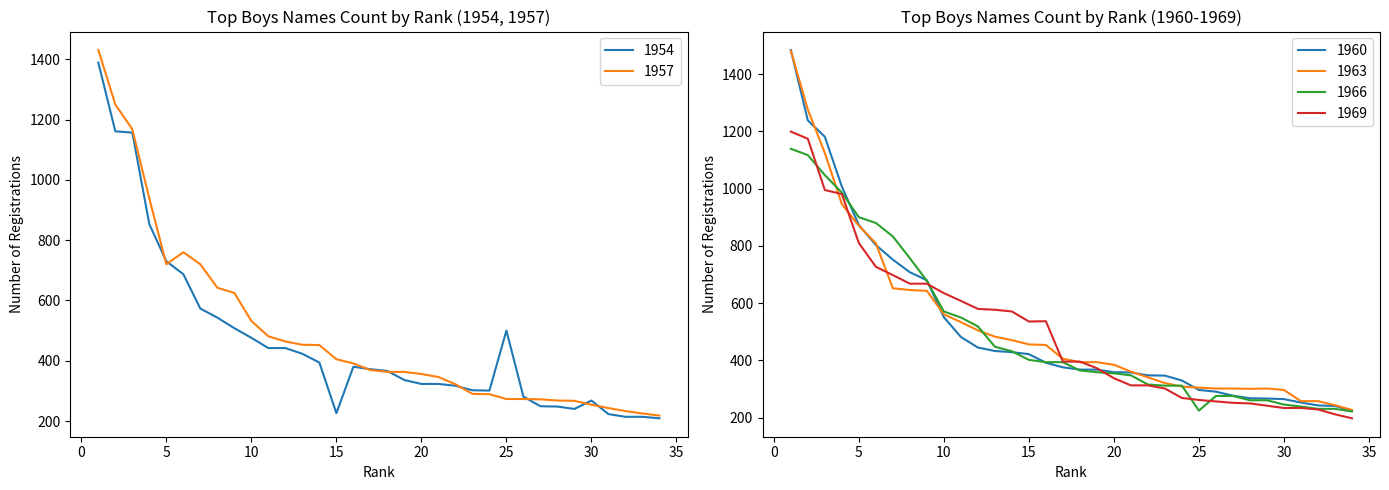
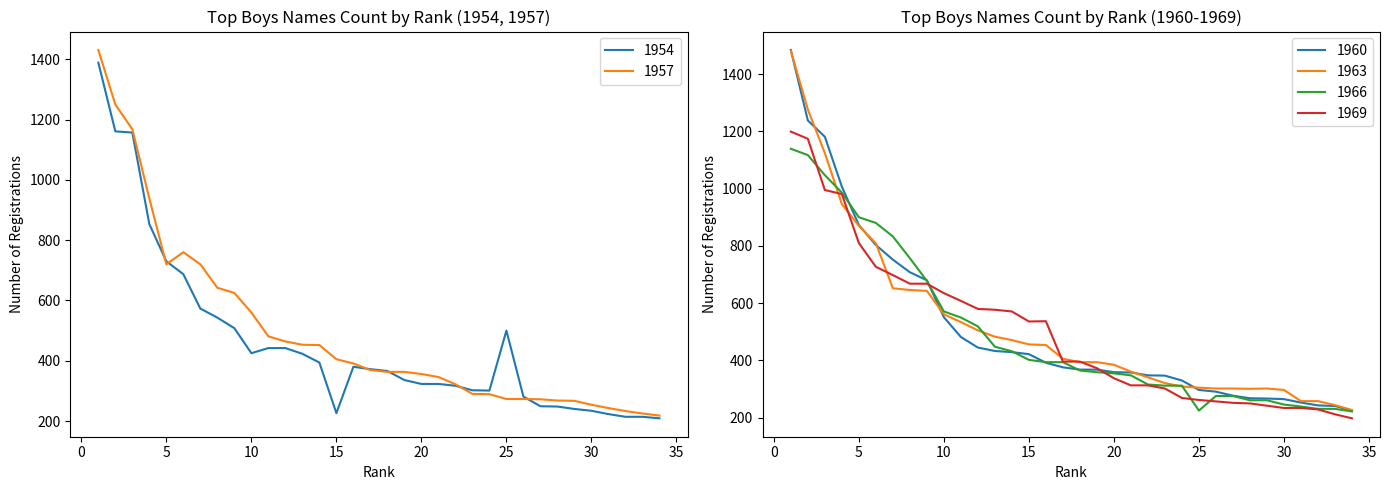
  {
    "Top Boys Names Count by Rank (1954, 1957)": {
      "1954": {
        "5": 730,
-       "10": 480,
+       "10": 430,
        "15": 230,
        "20": 320,
        "25": 500,
-       "30": 270
+       "30": 230
      },
      "1957": {
        "5": 720,
-       "10": 530,
+       "10": 560,
        "15": 410,
        "20": 360,
        "25": 270,
        "30": 250
      }
    },
    "Top Boys Names Count by Rank (1960-1969)": {
      "1960": {
        "10": 550,
        "15": 420,
        "30": 270
      },
      "1963": {
        "10": 560,
        "15": 460,
        "20": 390,
        "30": 300
      },
      "1966": {
        "5": 900,
        "10": 570,
        "15": 400,
        "25": 230,
        "30": 250
      },
      "1969": {
        "5": 810,
        "10": 640,
        "15": 540,
        "20": 340,
        "25": 260,
        "30": 230
      }
    }
  }
